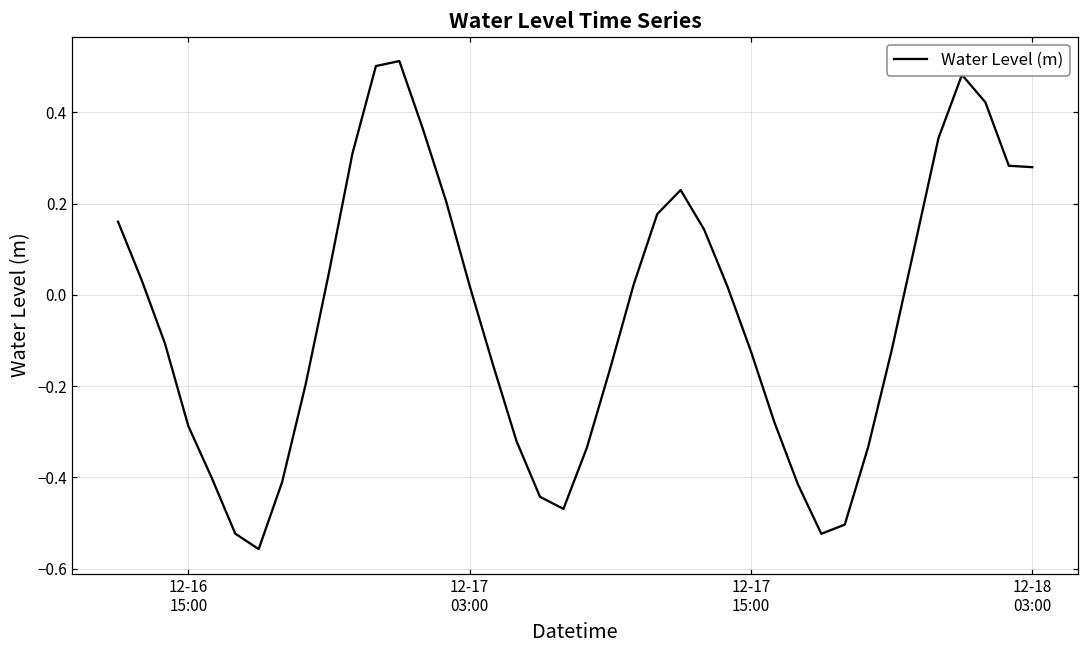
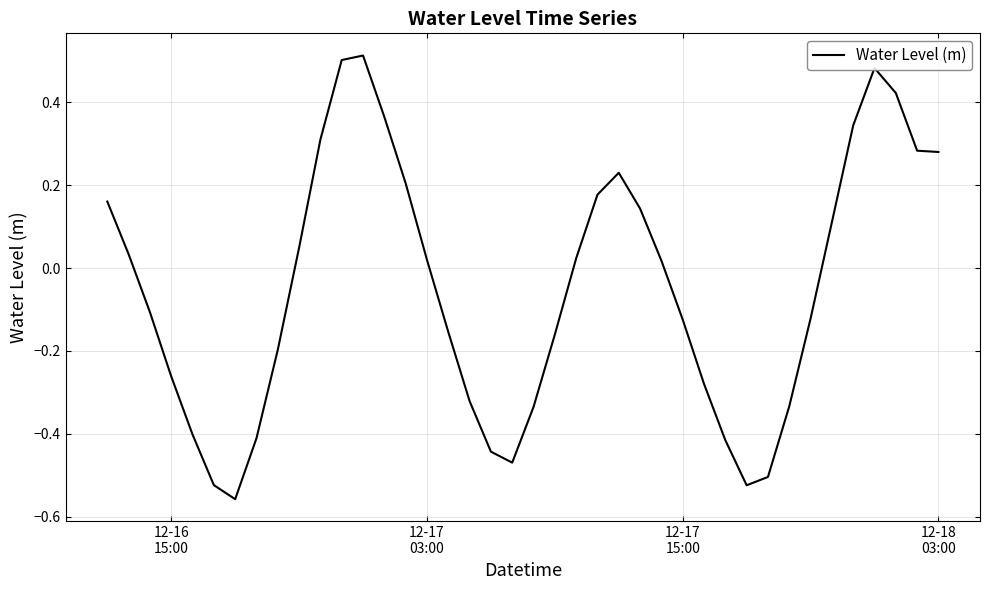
  {
-   "12-16 15:00": -0.29,
+   "12-16 15:00": -0.26,
    "12-17 03:00": 0.02,
    "12-17 15:00": -0.12,
    "12-18 03:00": 0.28
  }
